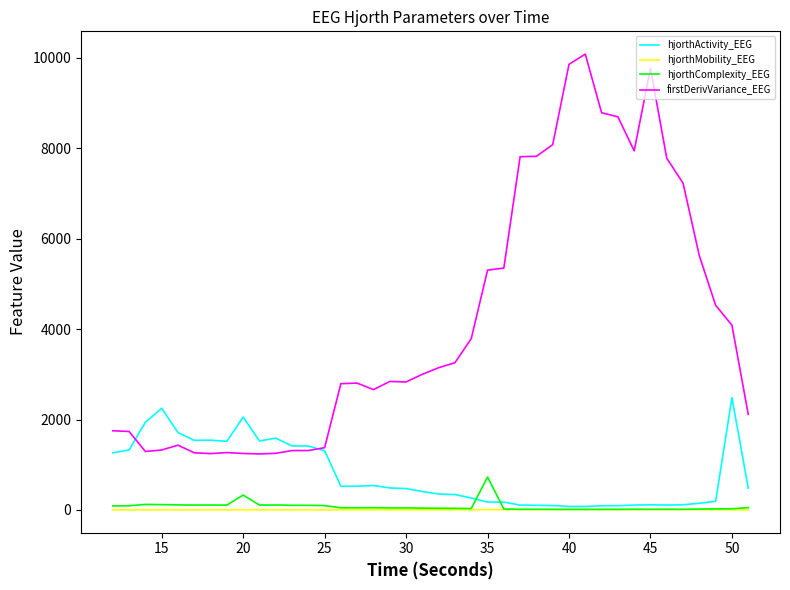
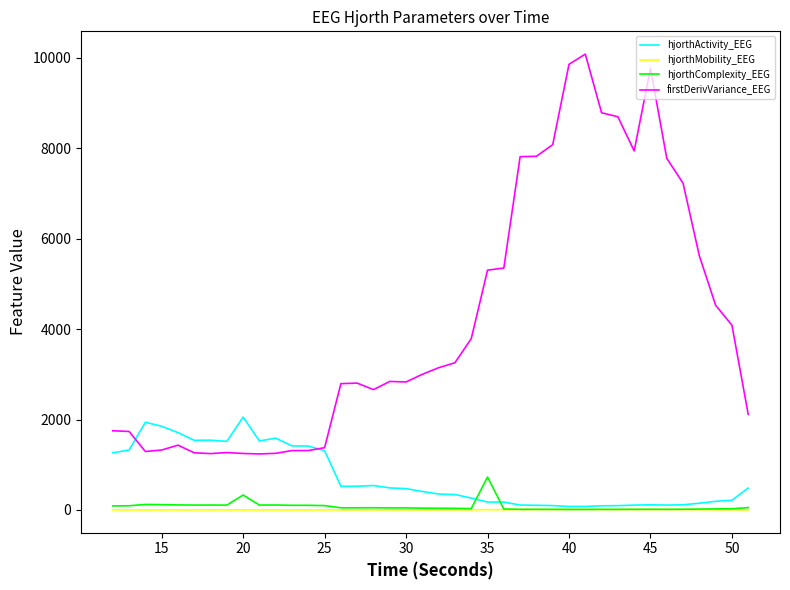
  {
    "hjorthActivity_EEG": {
-     "15": 2200,
+     "15": 1900,
      "20": 2100,
      "25": 1300,
      "30": 500,
      "35": 200,
      "40": 100,
      "45": 100,
-     "50": 2500
+     "50": 200
    },
    "hjorthMobility_EEG": {
      "15": 0,
      "20": 0,
      "25": 0,
      "35": 0
    },
    "hjorthComplexity_EEG": {
      "15": 100,
      "20": 300,
      "25": 100,
      "35": 700
    },
    "firstDerivVariance_EEG": {
      "15": 1300,
      "20": 1200,
      "25": 1400,
      "30": 2800,
      "35": 5300,
      "40": 9900,
      "50": 4100
    }
  }
